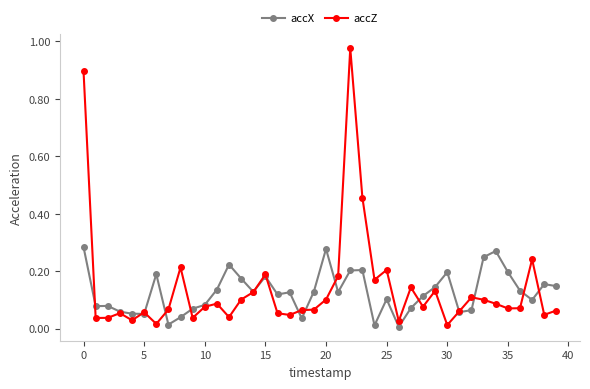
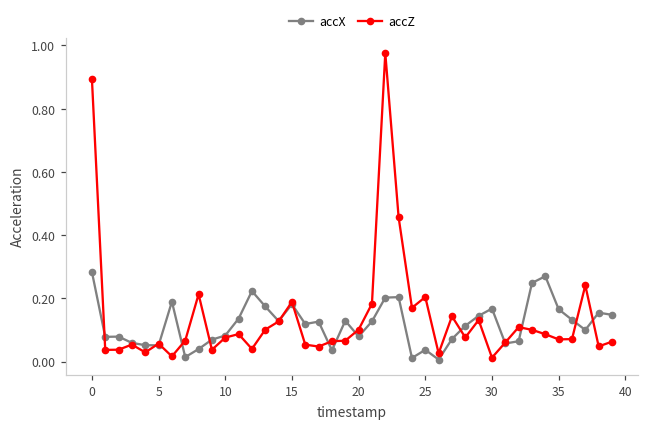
  {
    "accX": {
      "0": 0.28,
-     "20": 0.28,
-     "25": 0.10,
-     "30": 0.20,
-     "35": 0.20
+     "20": 0.08,
+     "25": 0.04,
+     "30": 0.17,
+     "35": 0.17
    },
    "accZ": {
      "0": 0.90,
      "20": 0.10,
      "25": 0.20,
      "30": 0.01,
      "35": 0.07
    }
  }
